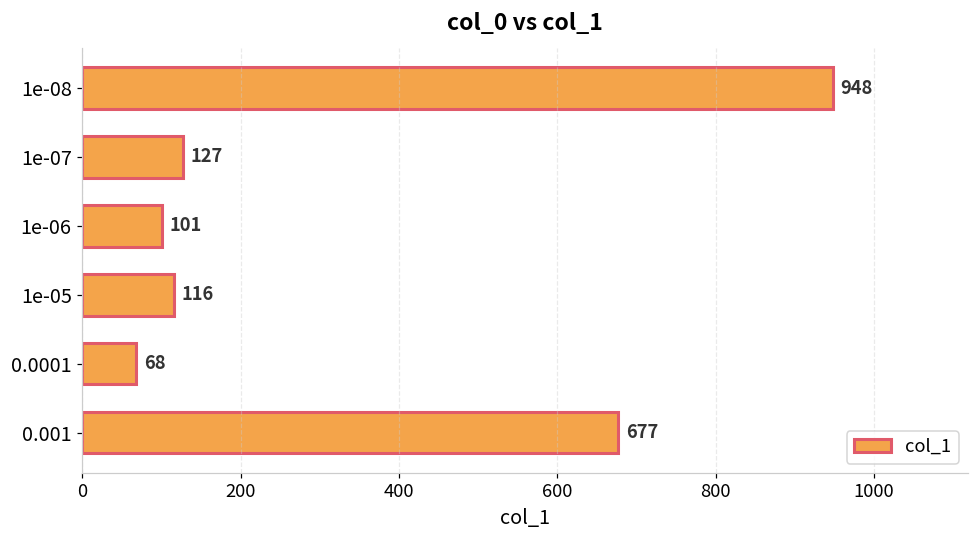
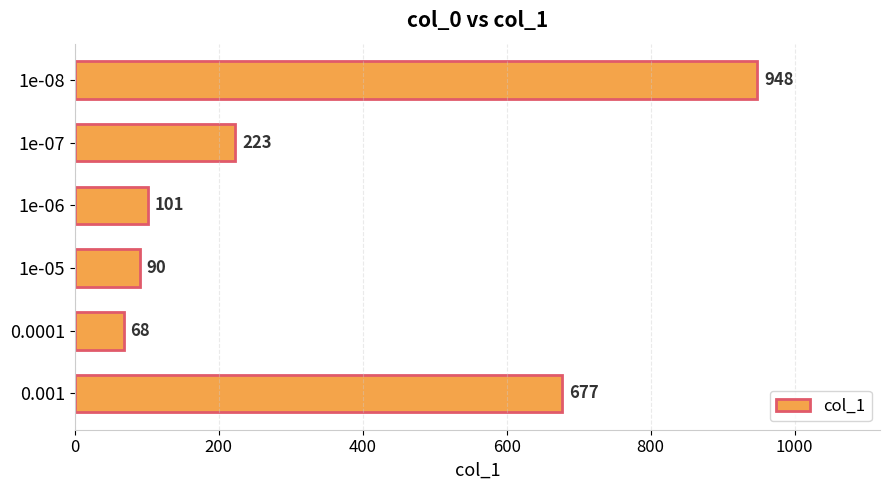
  {
    "1e-08": 948,
-   "1e-07": 127,
+   "1e-07": 223,
    "1e-06": 101,
-   "1e-05": 116,
+   "1e-05": 90,
    "0.0001": 68,
    "0.001": 677
  }
